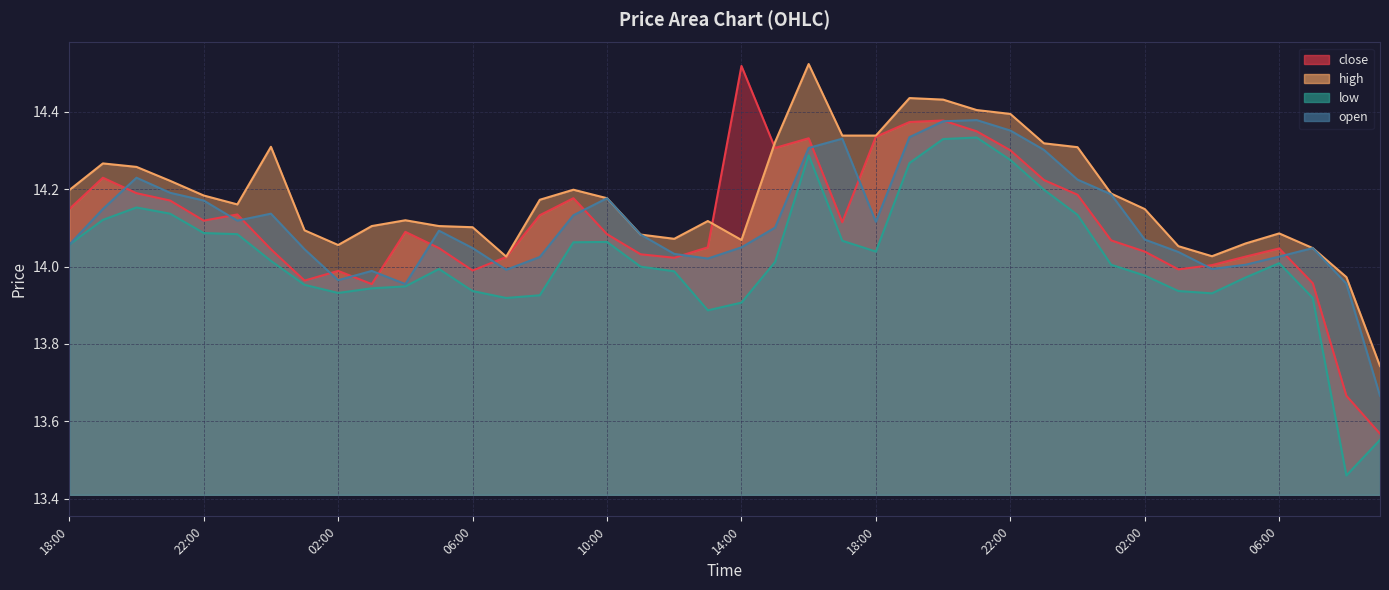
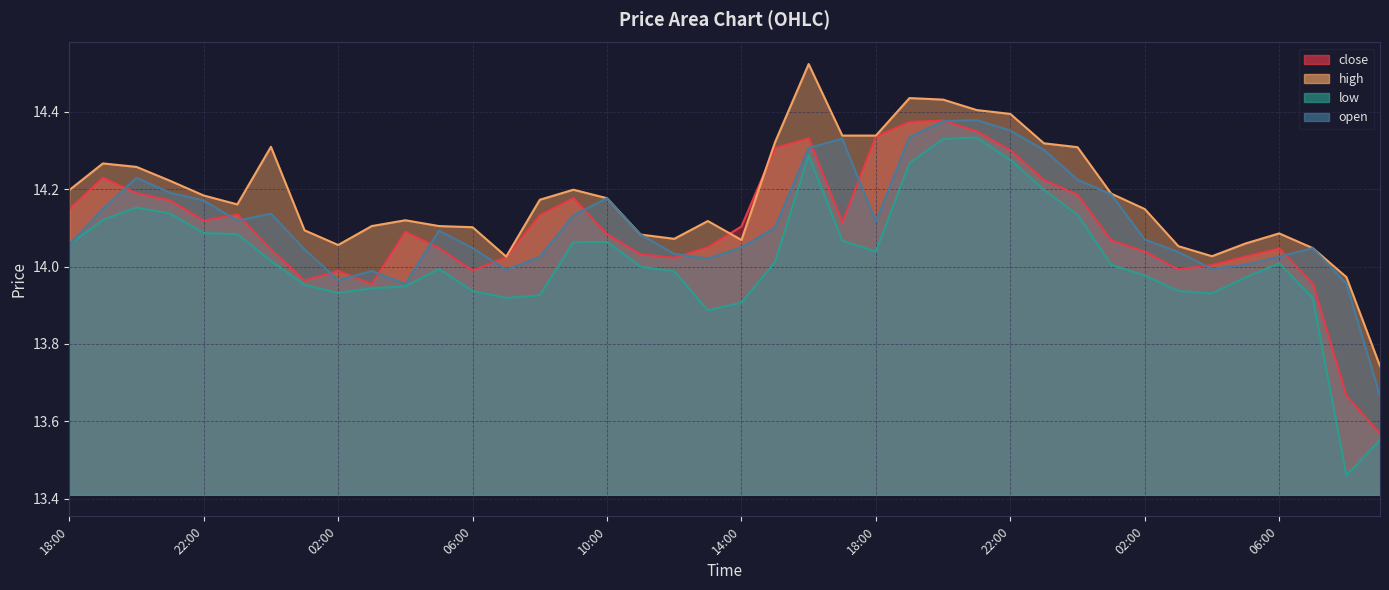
  {
    "close": {
      "10:00": 14.08,
-     "14:00": 14.52
+     "14:00": 14.10
    },
    "high": {
      "14:00": 14.07
    }
  }
